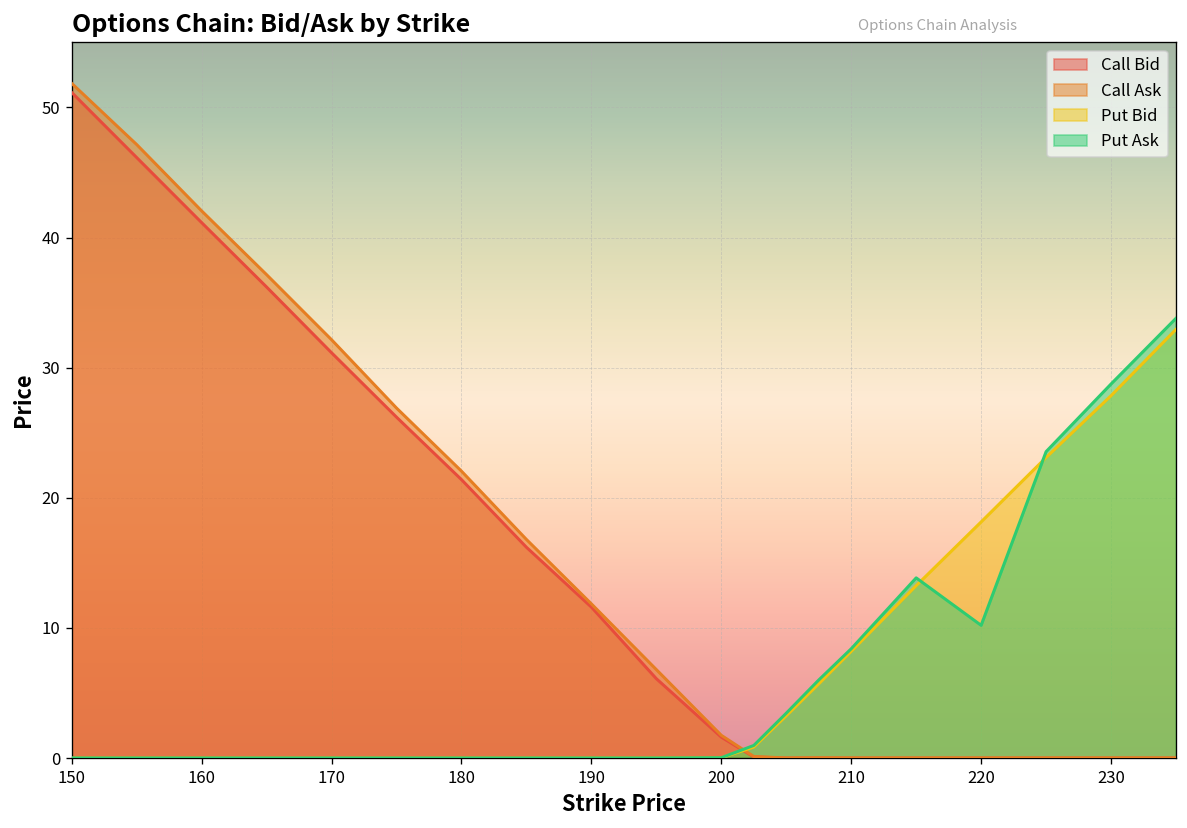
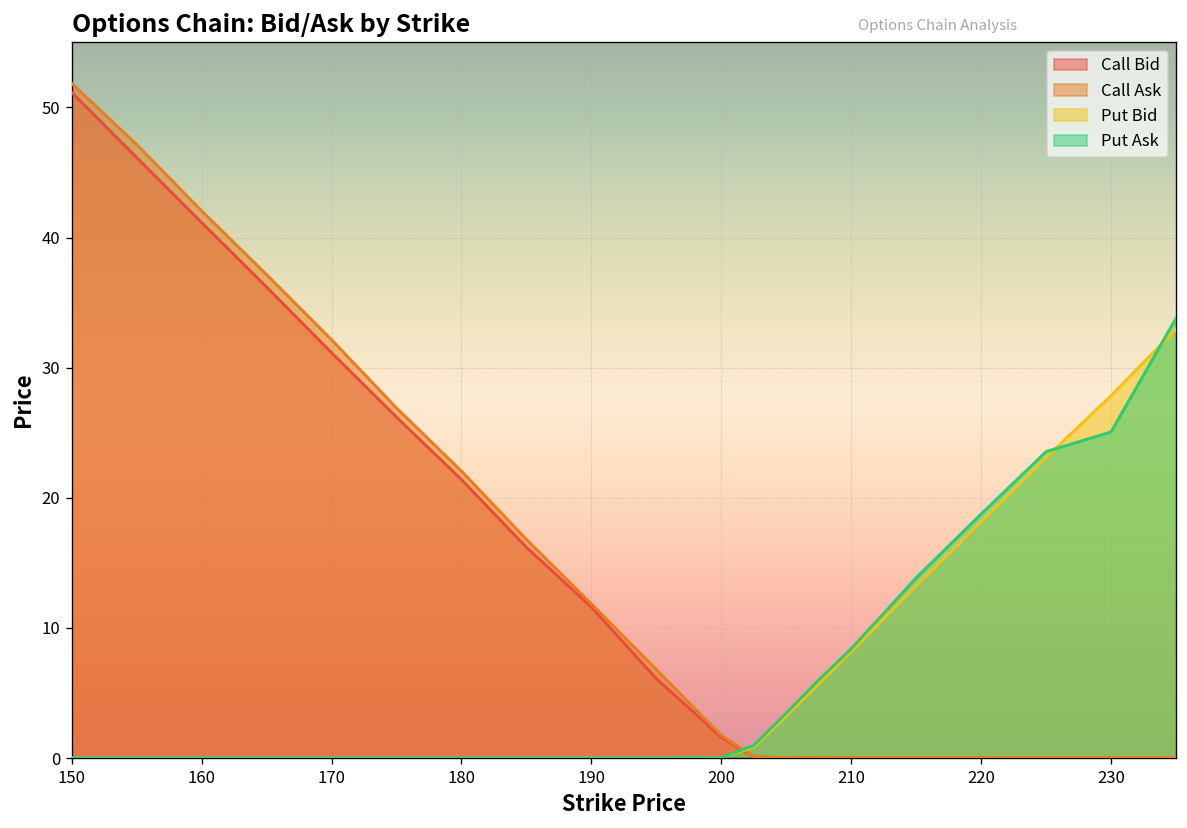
  {
    "Put Ask": {
-     "220": 10.2,
-     "230": 28.8
+     "220": 18.8,
+     "230": 25.1
    }
  }
